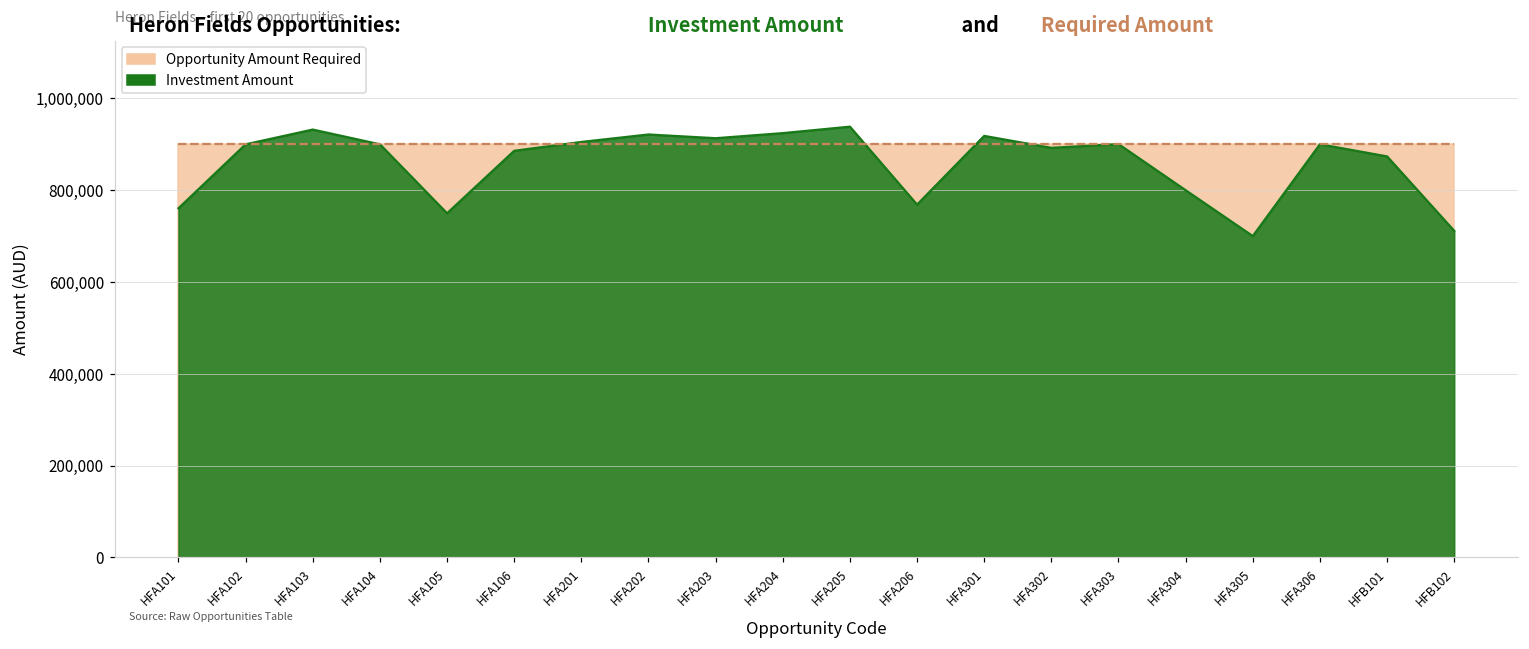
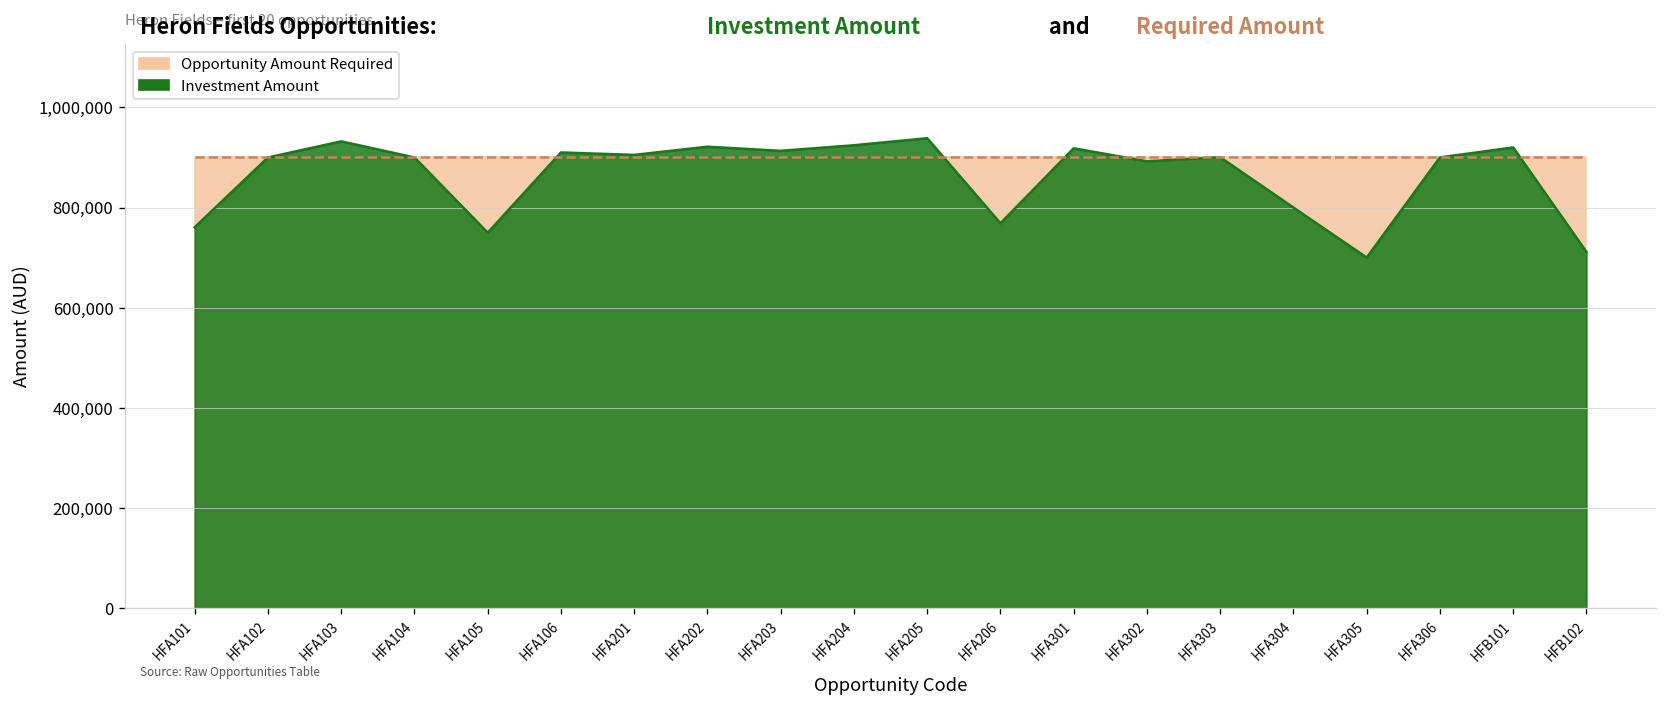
  {
    "Opportunity Amount Required": {
      "HFA101": "900,000",
      "HFA103": "900,000",
      "HFA105": "900,000",
      "HFA106": "900,000",
      "HFA202": "900,000",
      "HFA203": "900,000",
      "HFA204": "900,000",
      "HFA205": "900,000",
      "HFA206": "900,000",
      "HFA301": "900,000",
      "HFA302": "900,000",
      "HFA304": "900,000",
      "HFA305": "900,000",
      "HFB101": "900,000",
      "HFB102": "900,000"
    },
    "Investment Amount": {
      "HFA101": "760,000",
      "HFA103": "930,000",
      "HFA105": "750,000",
-     "HFA106": "890,000",
+     "HFA106": "910,000",
      "HFA202": "920,000",
      "HFA203": "910,000",
      "HFA204": "920,000",
      "HFA205": "940,000",
      "HFA206": "770,000",
      "HFA301": "920,000",
      "HFA302": "890,000",
      "HFA304": "800,000",
      "HFA305": "700,000",
-     "HFB101": "870,000",
+     "HFB101": "920,000",
      "HFB102": "710,000"
    }
  }
